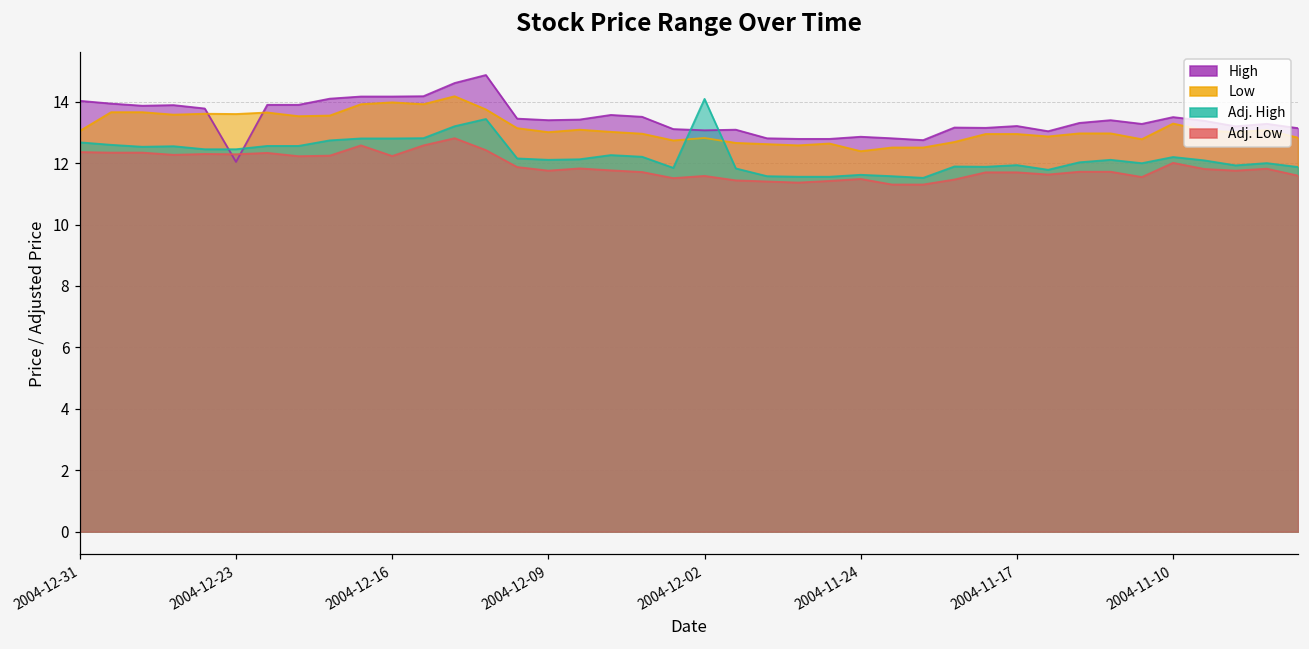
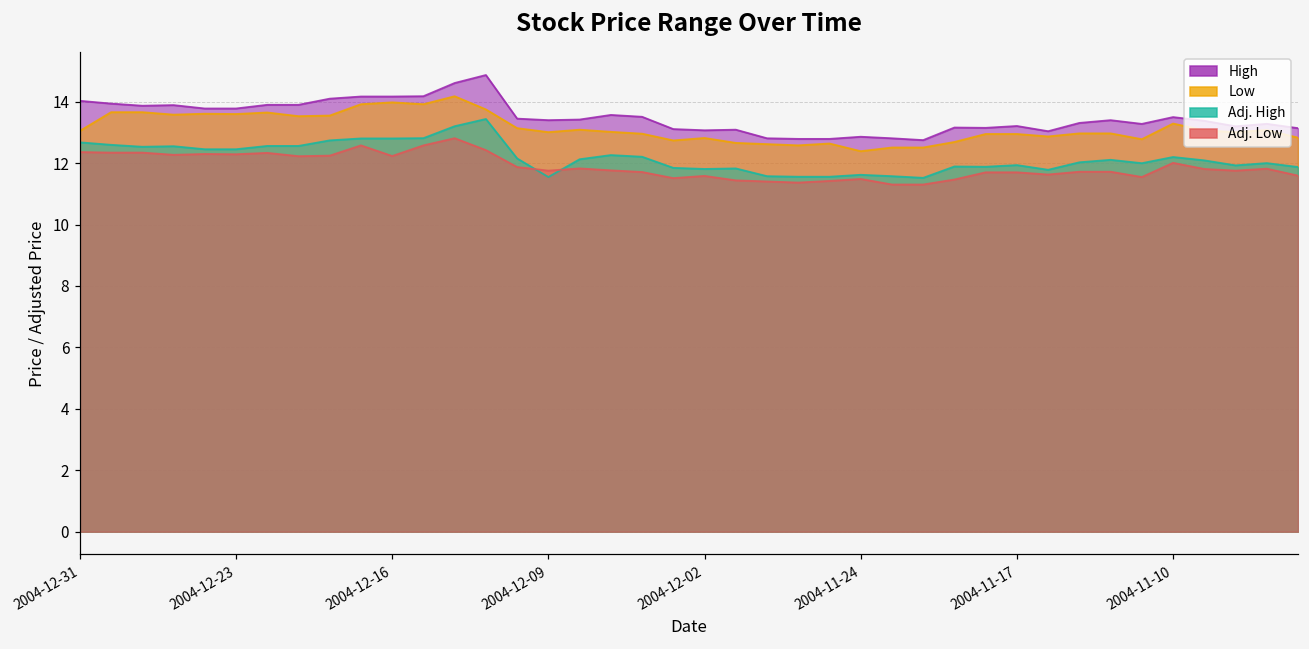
  {
    "High": {
      "2004-12-31": 14.0,
-     "2004-12-23": 12.0,
+     "2004-12-23": 13.8,
      "2004-12-16": 14.2,
      "2004-12-09": 13.4,
      "2004-12-02": 13.1,
      "2004-11-24": 12.9,
      "2004-11-17": 13.2,
      "2004-11-10": 13.5
    },
    "Low": {
      "2004-12-31": 13.1,
      "2004-12-23": 13.6,
      "2004-12-16": 14.0,
      "2004-12-09": 13.0,
      "2004-12-02": 12.8,
      "2004-11-24": 12.4,
      "2004-11-17": 13.0,
      "2004-11-10": 13.3
    },
    "Adj. High": {
      "2004-12-31": 12.7,
      "2004-12-23": 12.5,
      "2004-12-16": 12.8,
-     "2004-12-09": 12.1,
-     "2004-12-02": 14.1,
+     "2004-12-09": 11.5,
+     "2004-12-02": 11.8,
      "2004-11-24": 11.6,
      "2004-11-17": 11.9,
      "2004-11-10": 12.2
    },
    "Adj. Low": {
      "2004-12-31": 12.4,
      "2004-12-23": 12.3,
      "2004-12-16": 12.2,
      "2004-12-09": 11.8,
      "2004-12-02": 11.6,
      "2004-11-24": 11.5,
      "2004-11-17": 11.7,
      "2004-11-10": 12.0
    }
  }
